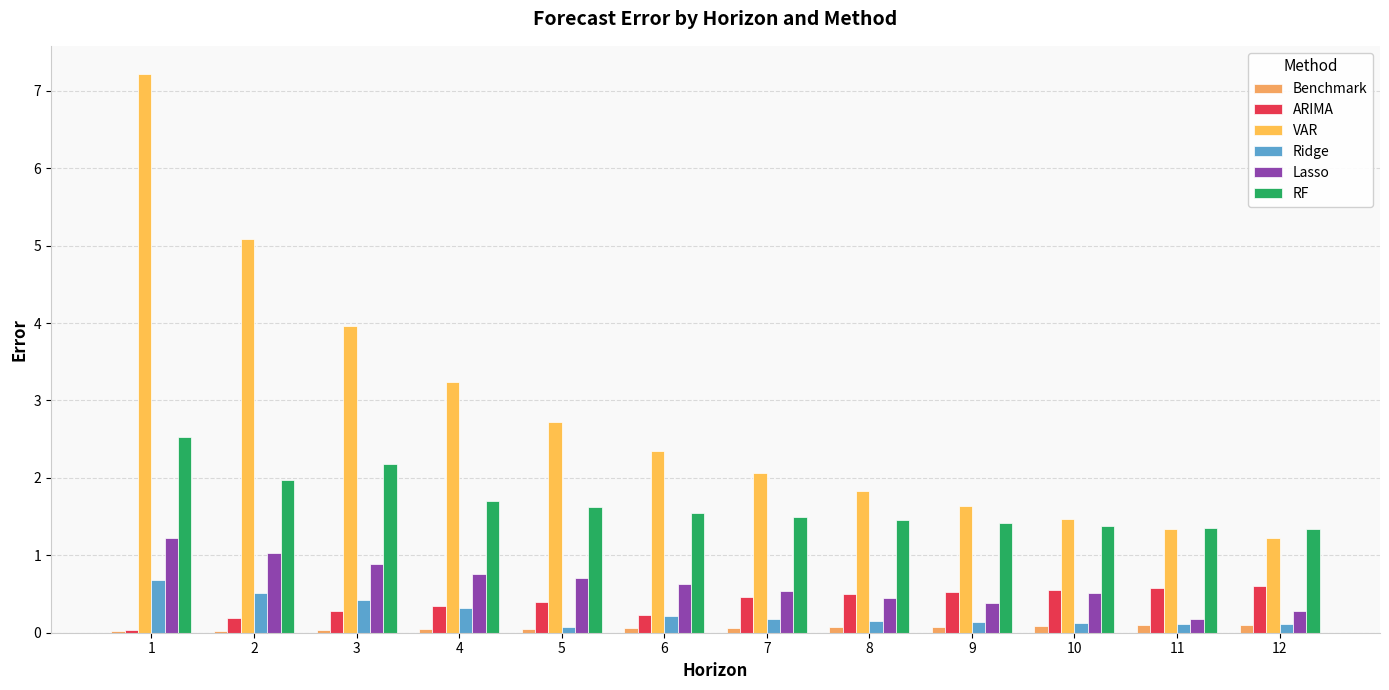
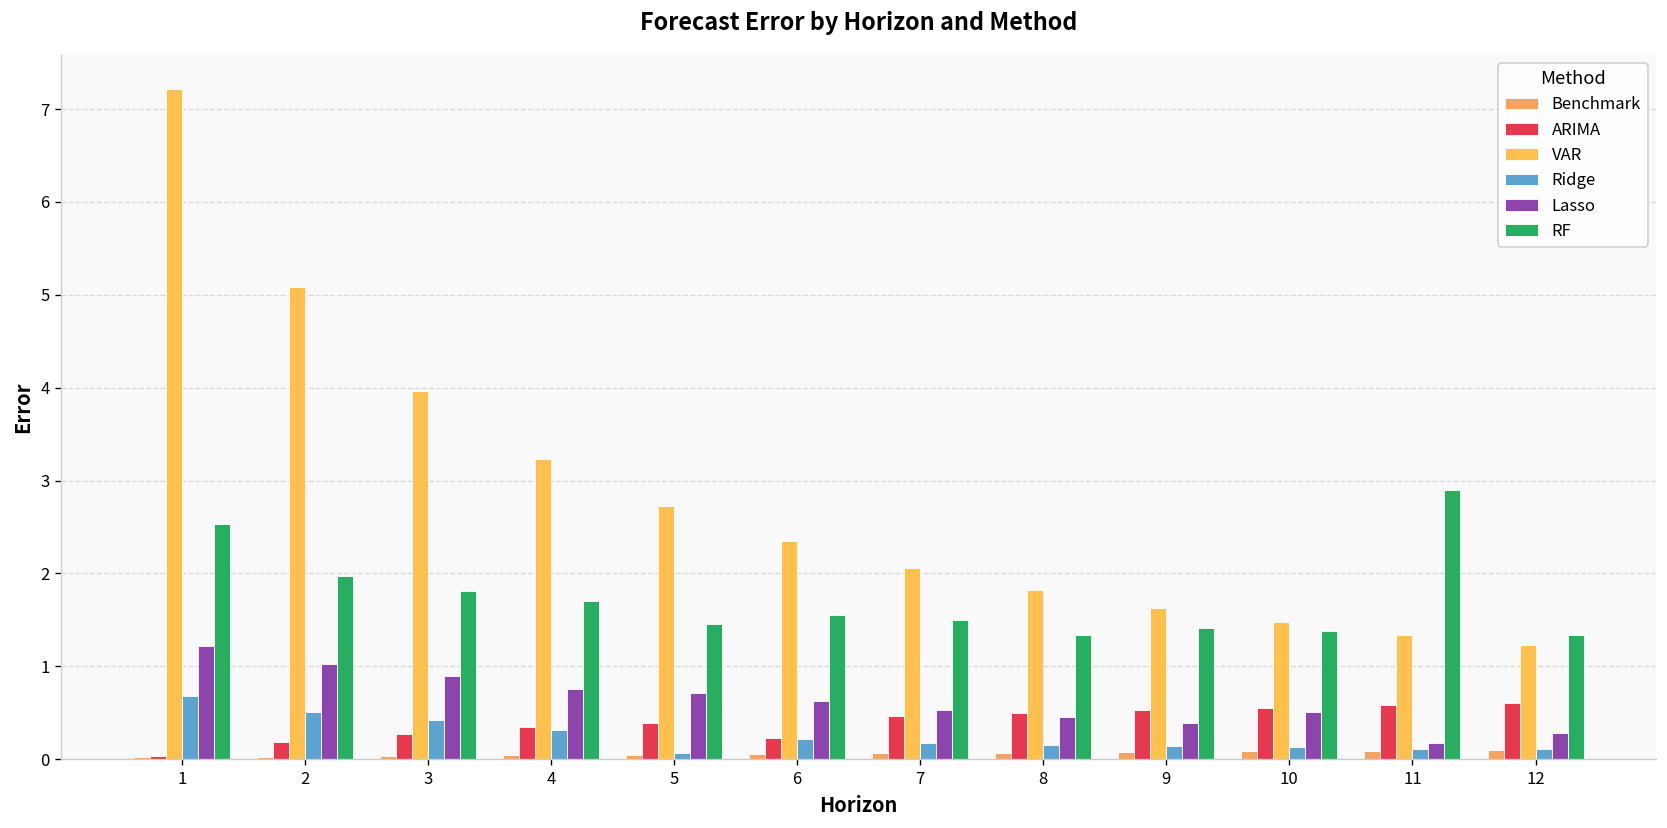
  {
    "ARIMA": {
      "1": 0.0,
      "2": 0.2,
      "3": 0.3,
      "4": 0.3,
      "5": 0.4,
      "6": 0.2,
      "7": 0.5,
      "8": 0.5,
      "9": 0.5,
      "10": 0.6,
      "11": 0.6,
      "12": 0.6
    },
    "Ridge": {
      "1": 0.7,
      "2": 0.5,
      "3": 0.4,
      "4": 0.3,
      "5": 0.1,
      "6": 0.2,
      "7": 0.2,
      "8": 0.2,
      "9": 0.1,
      "10": 0.1,
      "11": 0.1,
      "12": 0.1
    },
    "Lasso": {
      "1": 1.2,
      "2": 1.0,
      "3": 0.9,
      "4": 0.8,
      "5": 0.7,
      "6": 0.6,
      "7": 0.5,
      "8": 0.5,
      "9": 0.4,
      "10": 0.5,
      "11": 0.2,
      "12": 0.3
    },
    "RF": {
      "1": 2.5,
      "2": 2.0,
-     "3": 2.2,
+     "3": 1.8,
      "4": 1.7,
-     "5": 1.6,
+     "5": 1.5,
      "6": 1.5,
      "7": 1.5,
-     "8": 1.5,
+     "8": 1.3,
      "9": 1.4,
      "10": 1.4,
-     "11": 1.4,
+     "11": 2.9,
      "12": 1.3
    }
  }
